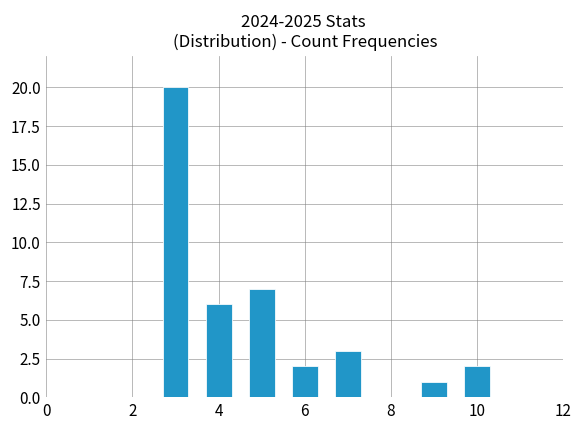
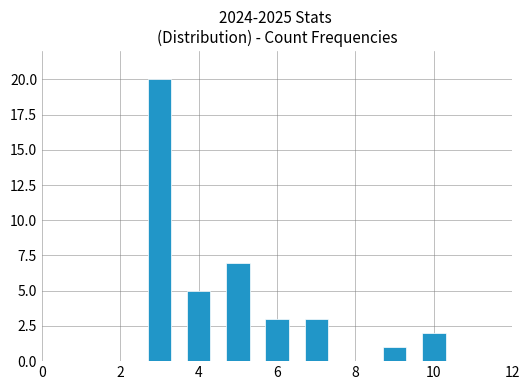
  {
-   "4": 6,
-   "6": 2,
+   "4": 5,
+   "6": 3,
    "10": 2
  }
